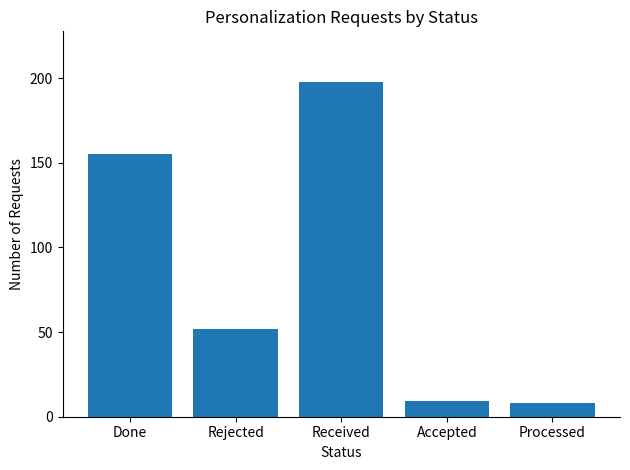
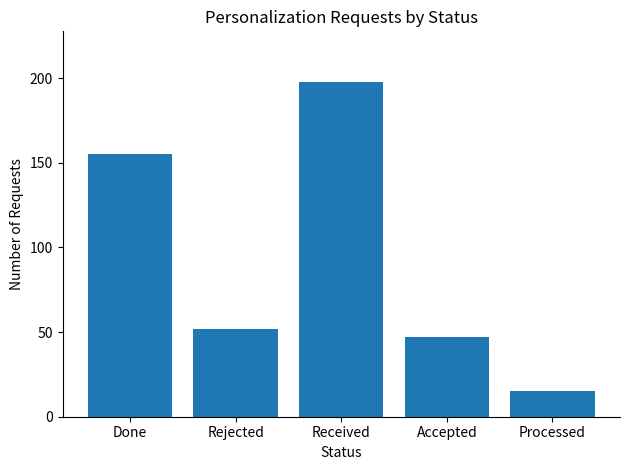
  {
    "Done": 155,
    "Rejected": 52,
    "Received": 198,
-   "Accepted": 9,
-   "Processed": 8
+   "Accepted": 47,
+   "Processed": 15
  }
